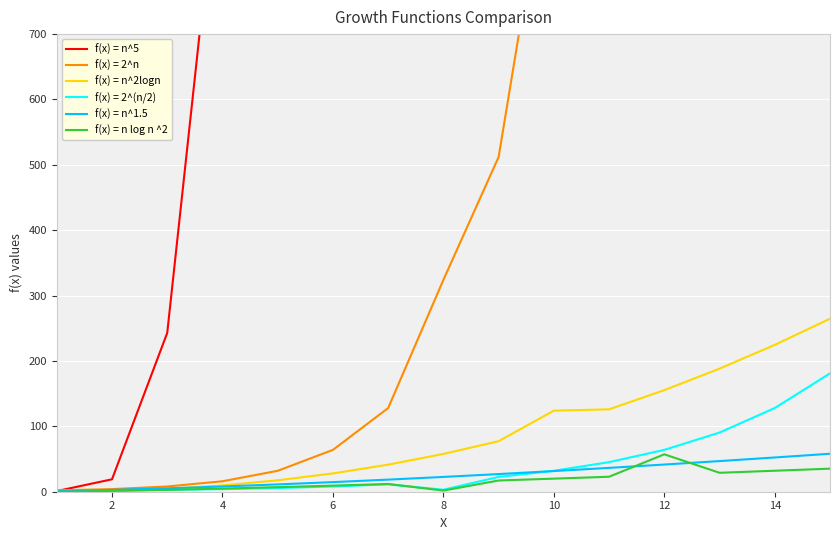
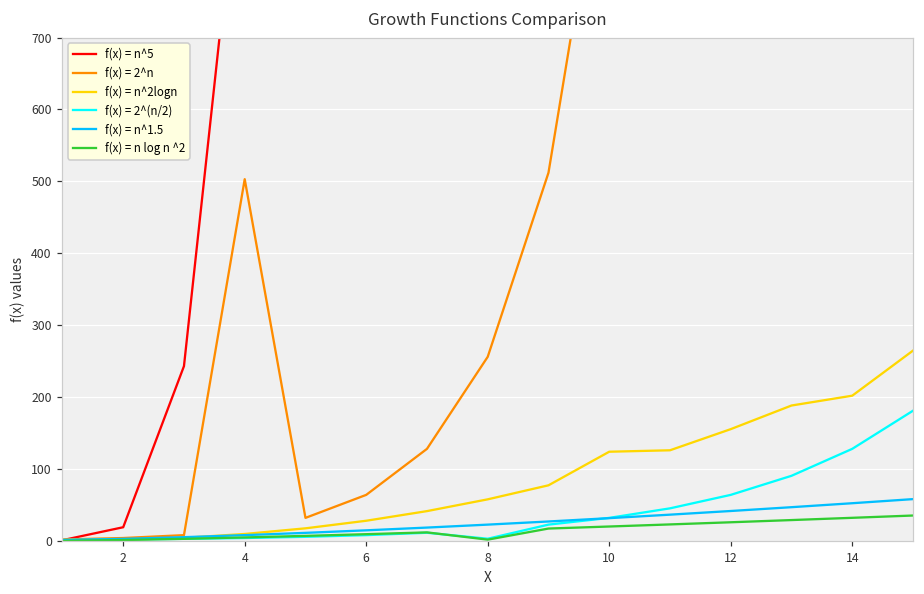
  {
    "f(x) = n^5": {
      "2": 20
    },
    "f(x) = 2^n": {
-     "4": 20,
+     "4": 500,
      "6": 60,
-     "8": 320
+     "8": 260
    },
    "f(x) = n^2logn": {
      "6": 30,
      "8": 60,
      "10": 120,
      "12": 160,
-     "14": 220
+     "14": 200
    },
    "f(x) = 2^(n/2)": {
      "12": 60,
      "14": 130
    },
    "f(x) = n^1.5": {
      "6": 10,
      "8": 20,
      "12": 40,
      "14": 50
    },
    "f(x) = n log n ^2": {
      "10": 20,
-     "12": 60,
+     "12": 30,
      "14": 30
    }
  }
